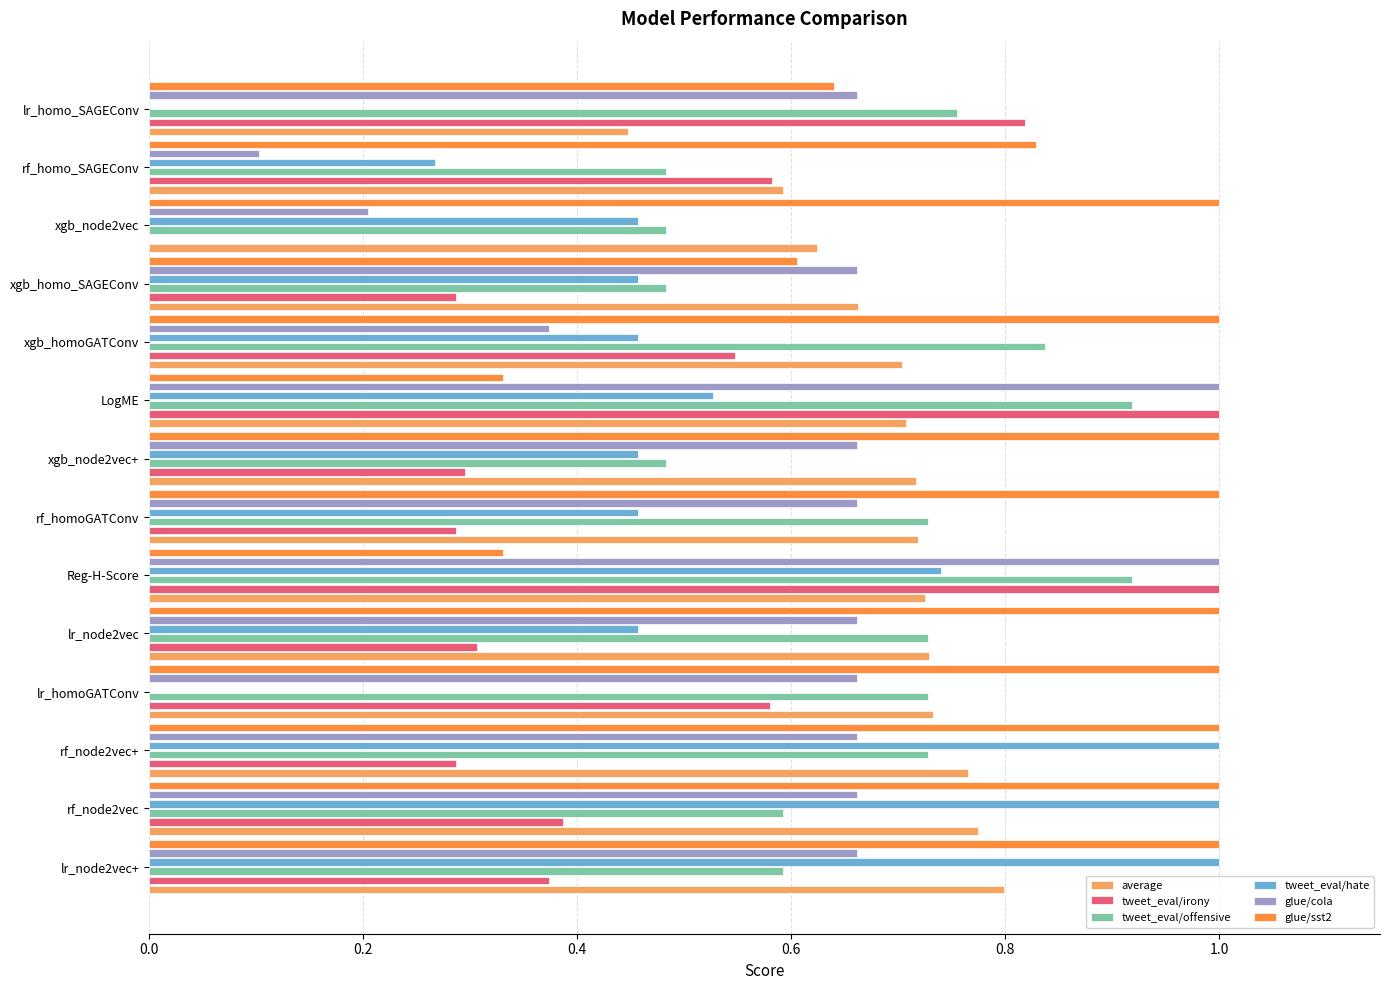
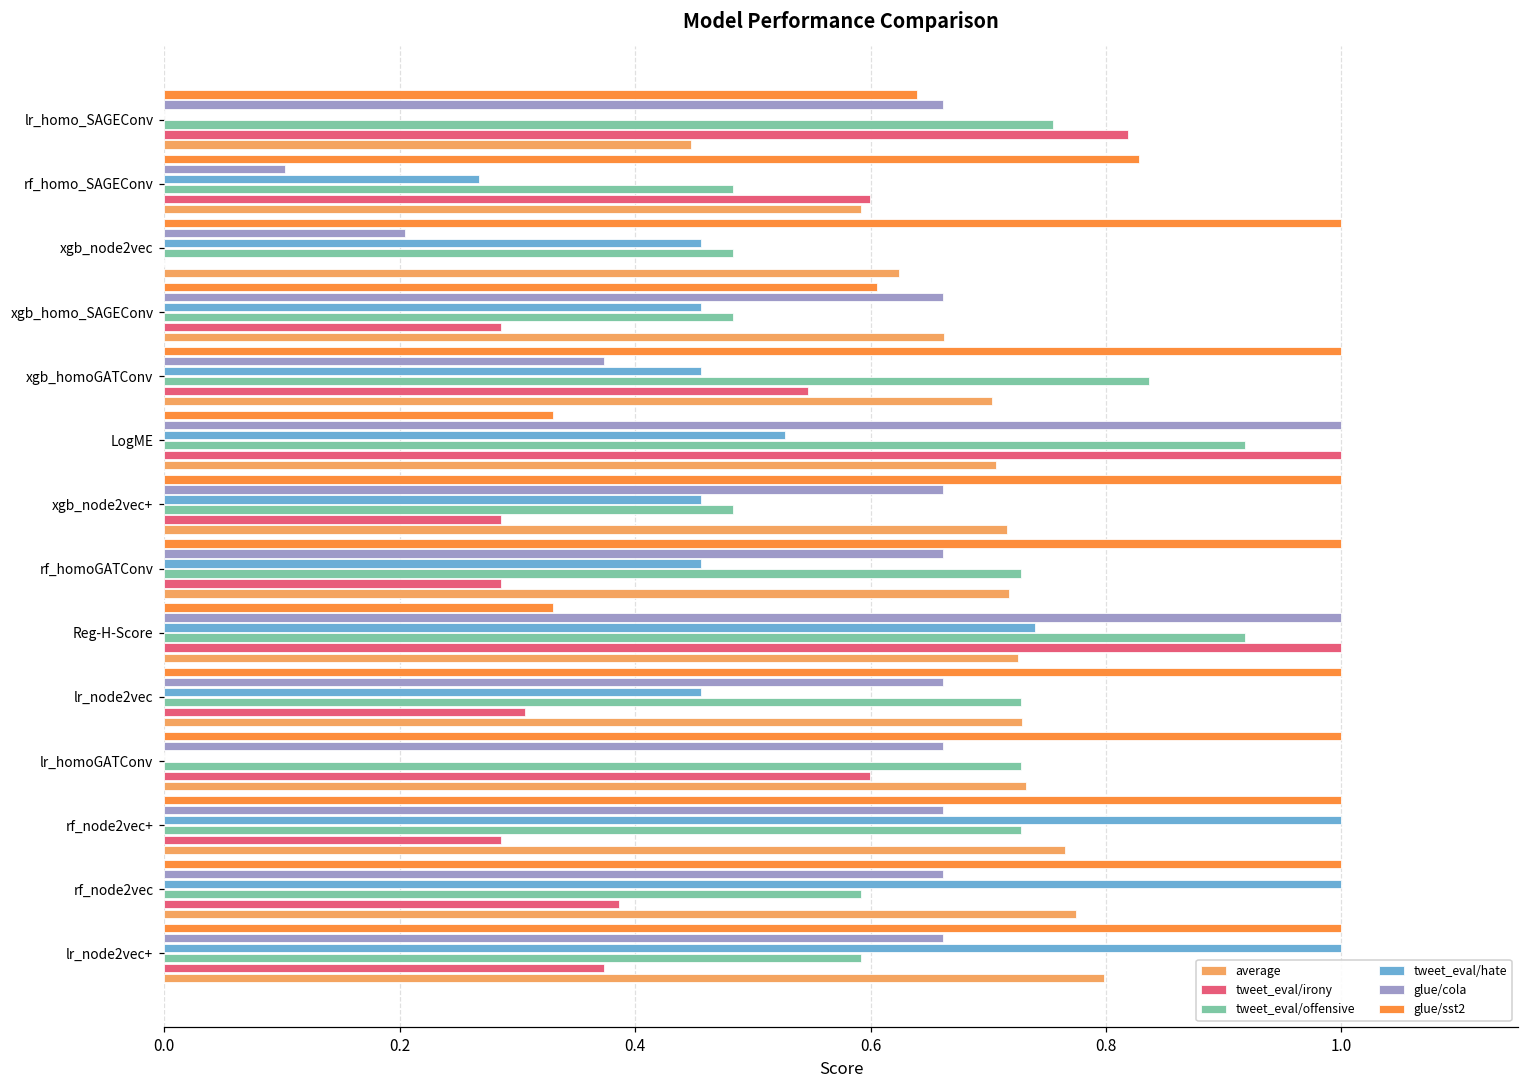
  {
    "tweet_eval/irony": {
      "lr_homo_SAGEConv": 0.819,
-     "rf_homo_SAGEConv": 0.582,
+     "rf_homo_SAGEConv": 0.599,
      "xgb_node2vec": 0.000,
      "xgb_homo_SAGEConv": 0.286,
      "xgb_homoGATConv": 0.547,
      "LogME": 1.000,
-     "xgb_node2vec+": 0.295,
+     "xgb_node2vec+": 0.286,
      "rf_homoGATConv": 0.286,
      "Reg-H-Score": 1.000,
      "lr_node2vec": 0.307,
-     "lr_homoGATConv": 0.580,
+     "lr_homoGATConv": 0.599,
      "rf_node2vec+": 0.286,
      "rf_node2vec": 0.387,
      "lr_node2vec+": 0.374
    }
  }
